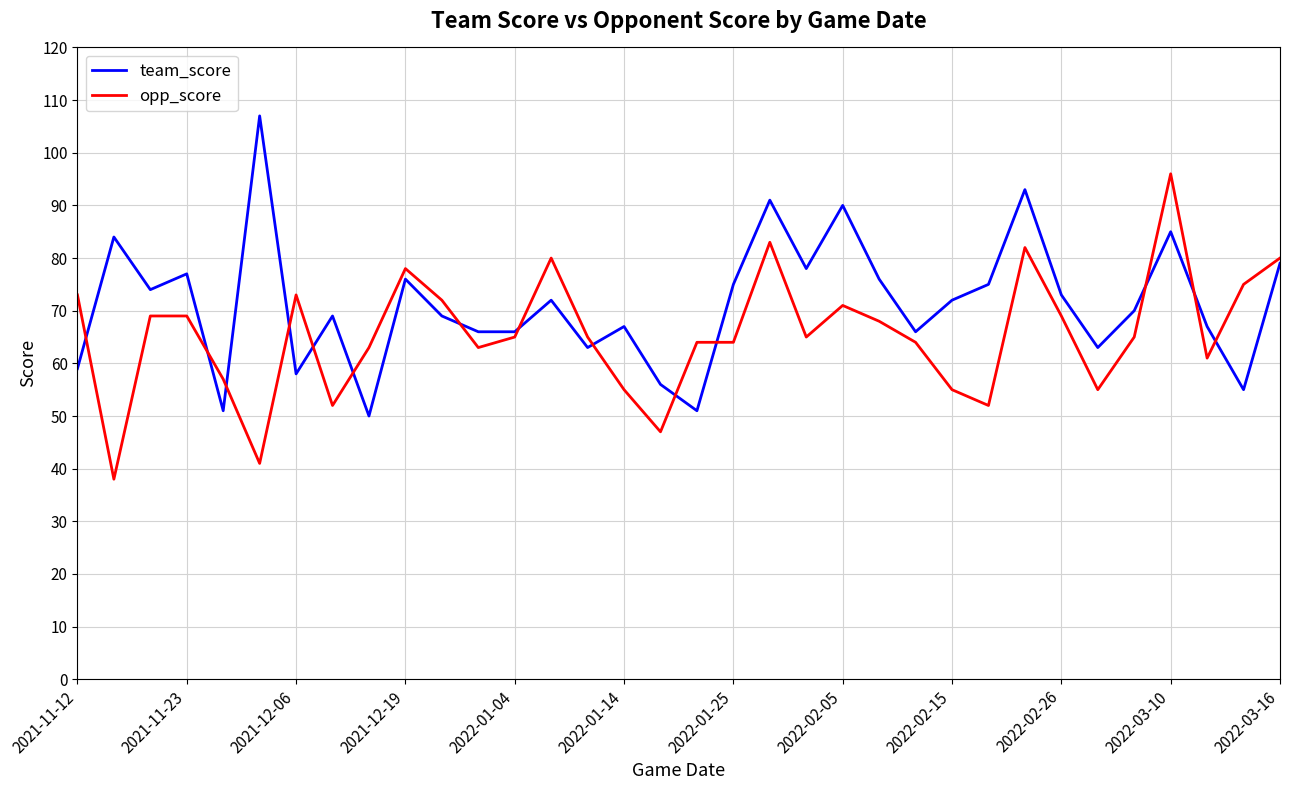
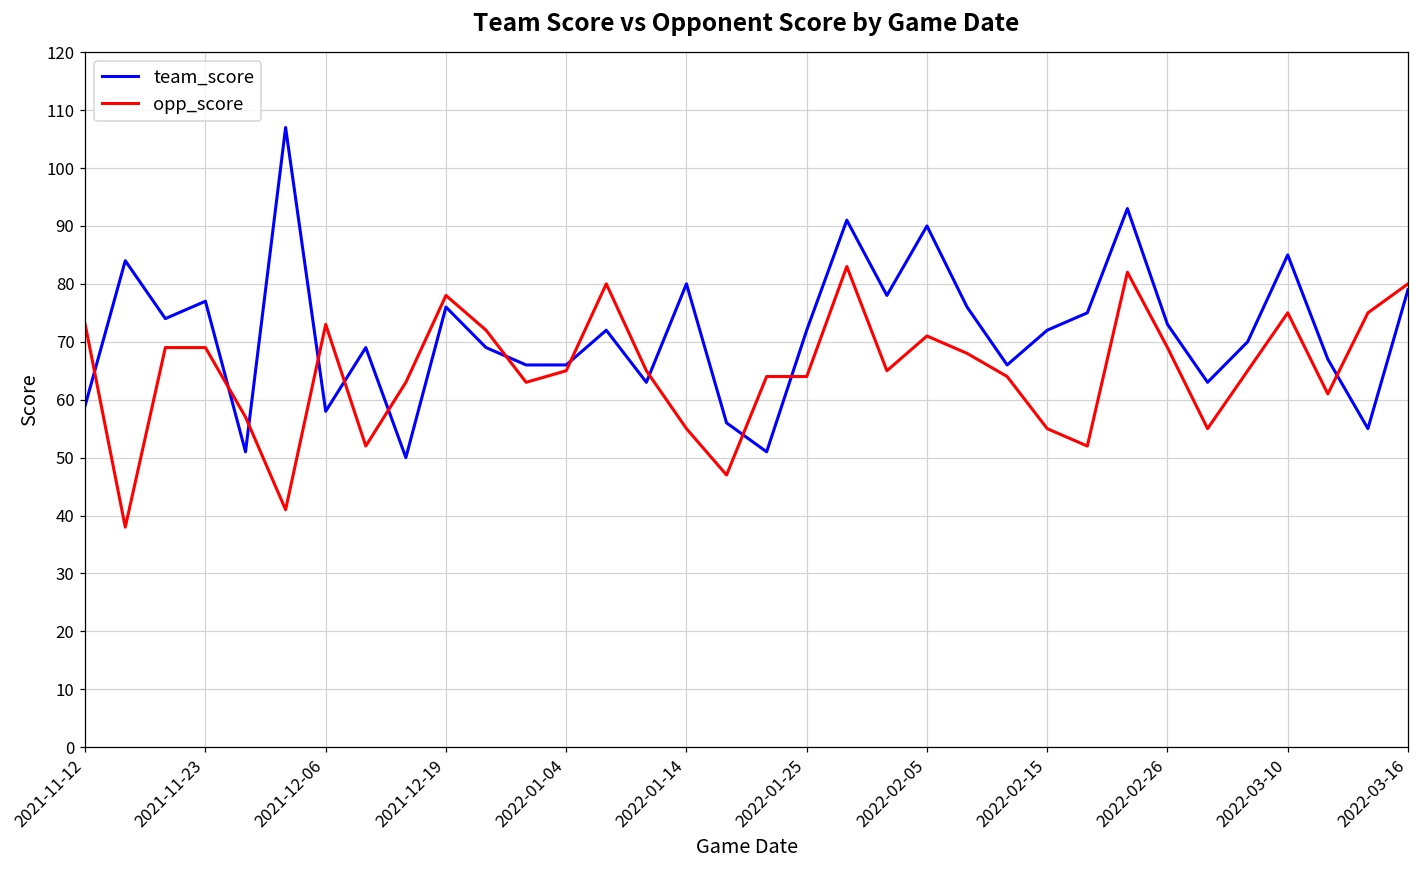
  {
    "team_score": {
      "2021-11-12": 59,
      "2021-11-23": 77,
      "2021-12-06": 58,
      "2021-12-19": 76,
      "2022-01-04": 66,
-     "2022-01-14": 67,
-     "2022-01-25": 75,
+     "2022-01-14": 80,
+     "2022-01-25": 72,
      "2022-02-05": 90,
      "2022-02-15": 72,
      "2022-02-26": 73,
      "2022-03-10": 85,
      "2022-03-16": 79
    },
    "opp_score": {
      "2021-11-12": 73,
      "2021-11-23": 69,
      "2021-12-06": 73,
      "2021-12-19": 78,
      "2022-01-04": 65,
      "2022-01-14": 55,
      "2022-01-25": 64,
      "2022-02-05": 71,
      "2022-02-15": 55,
      "2022-02-26": 69,
-     "2022-03-10": 96,
+     "2022-03-10": 75,
      "2022-03-16": 80
    }
  }
